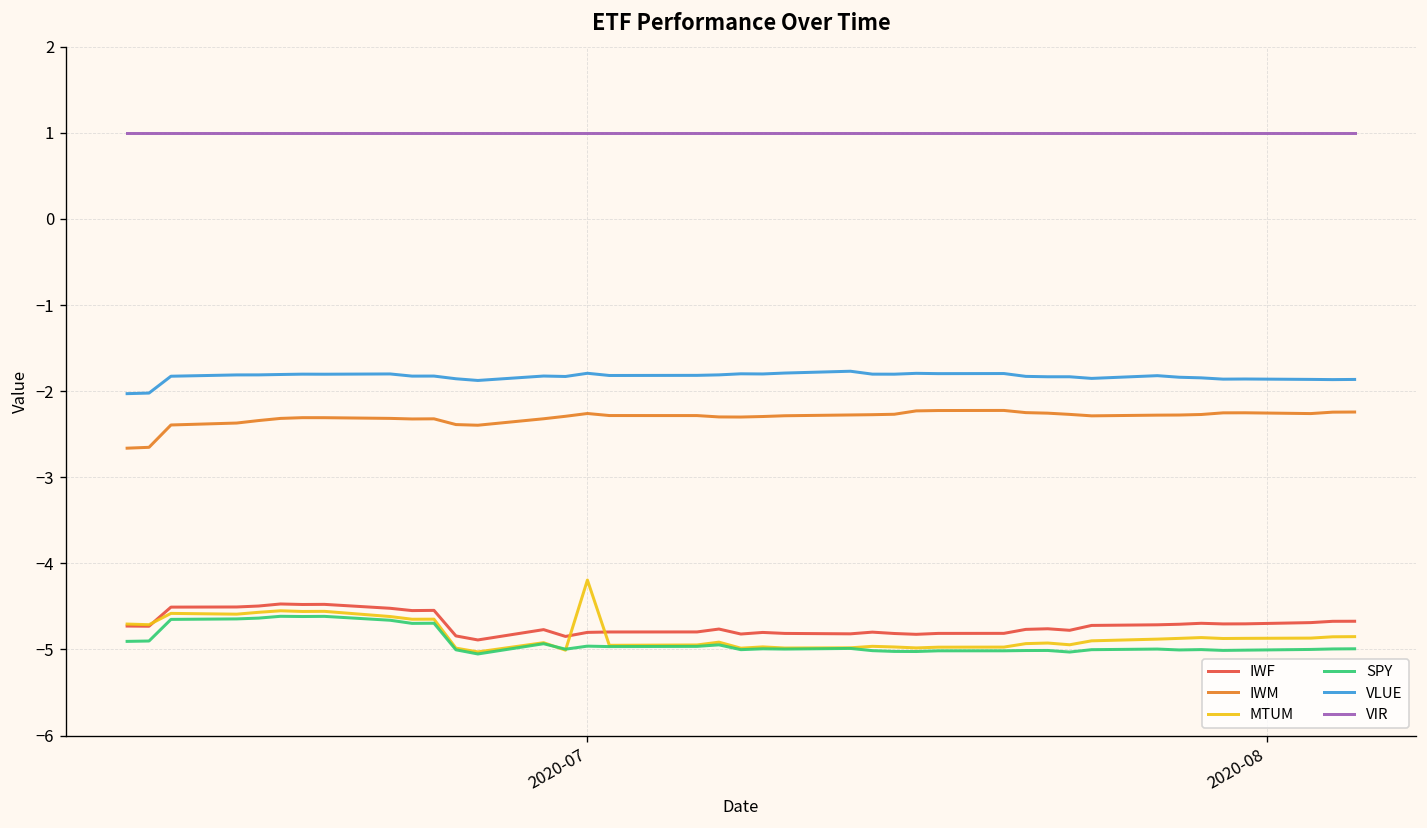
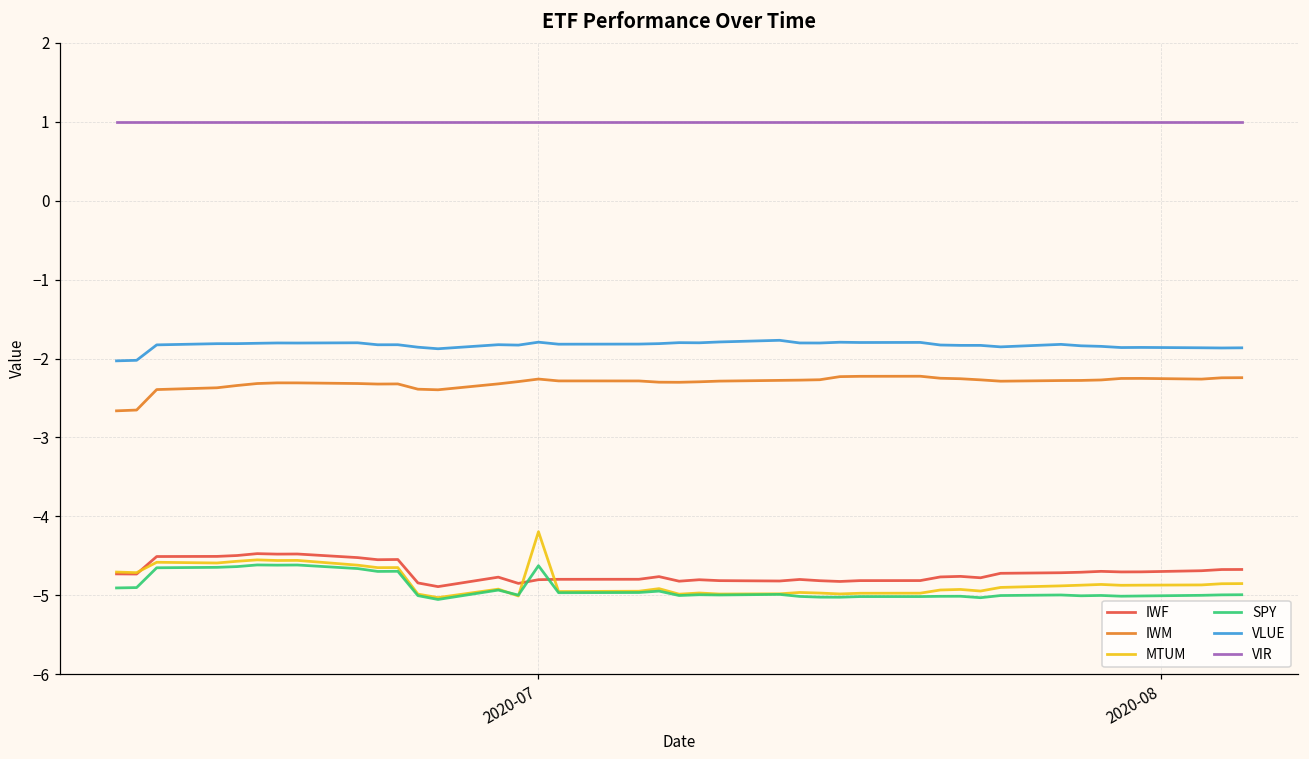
  {
    "MTUM": {
      "2020-07": -4.2
    },
    "SPY": {
-     "2020-07": -5.0
+     "2020-07": -4.6
    },
    "VLUE": {
      "2020-07": -1.8
    },
    "VIR": {
      "2020-07": 1.0
    }
  }
